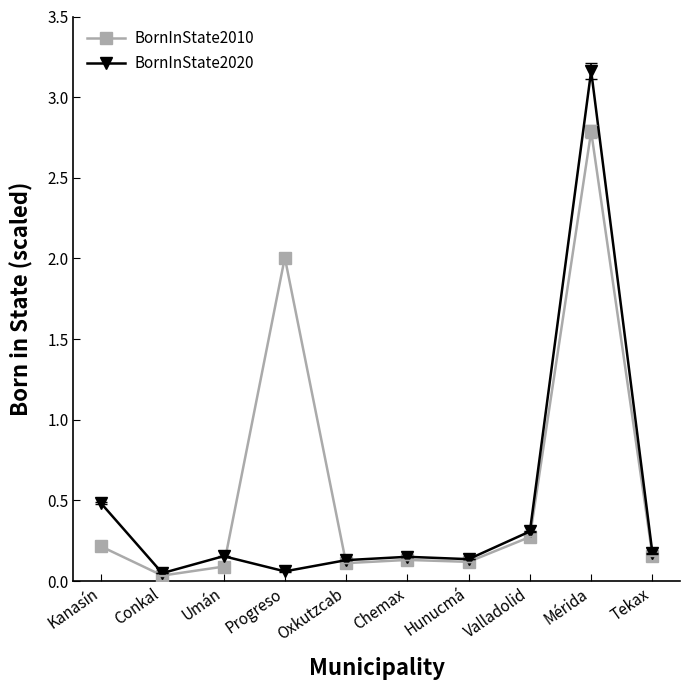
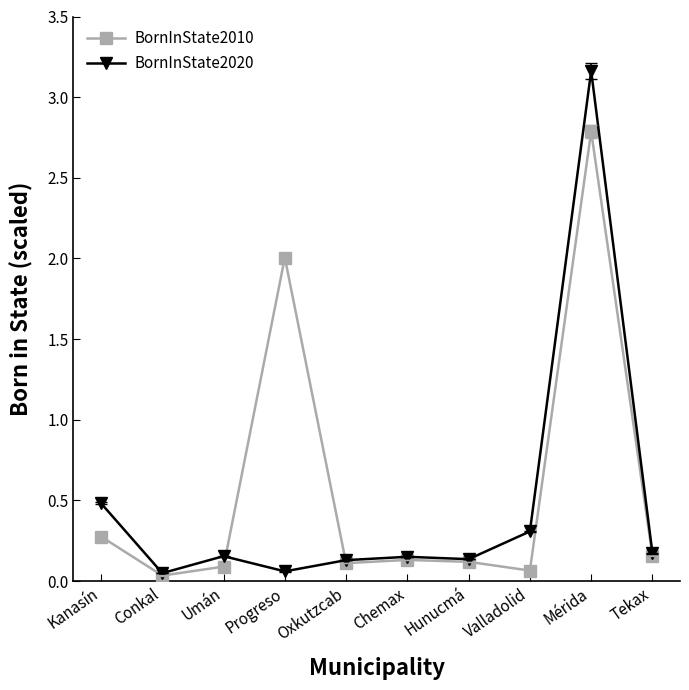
  {
    "BornInState2010": {
-     "Kanasín": 0.22,
+     "Kanasín": 0.28,
      "Progreso": 2.01,
-     "Valladolid": 0.27,
+     "Valladolid": 0.07,
      "Mérida": 2.79
    },
    "BornInState2020": {
      "Mérida": 3.16
    }
  }
